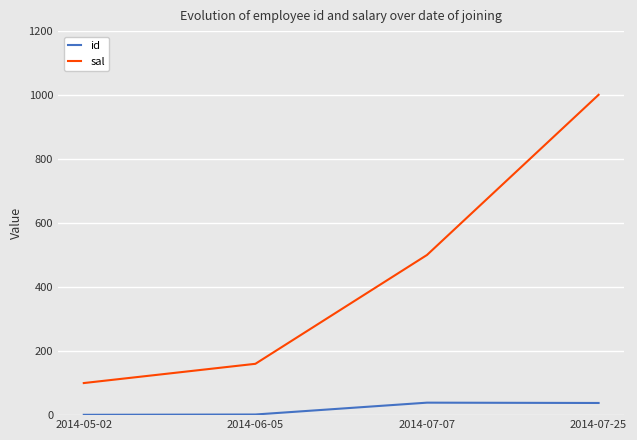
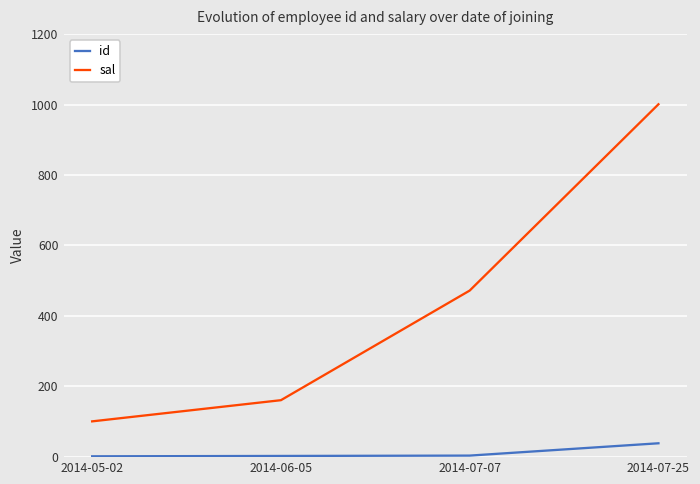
  {
    "id": {
      "2014-05-02": 0,
      "2014-06-05": 0,
-     "2014-07-07": 40,
+     "2014-07-07": 0,
      "2014-07-25": 40
    },
    "sal": {
      "2014-05-02": 100,
      "2014-06-05": 160,
-     "2014-07-07": 500,
+     "2014-07-07": 470,
      "2014-07-25": 1000
    }
  }
